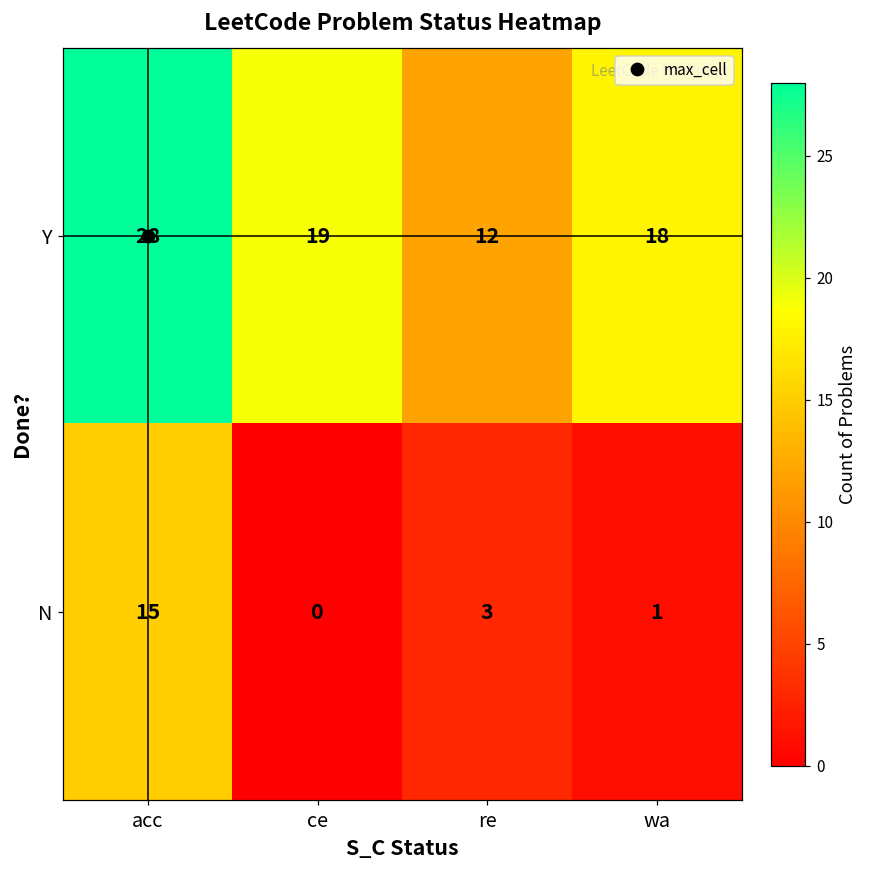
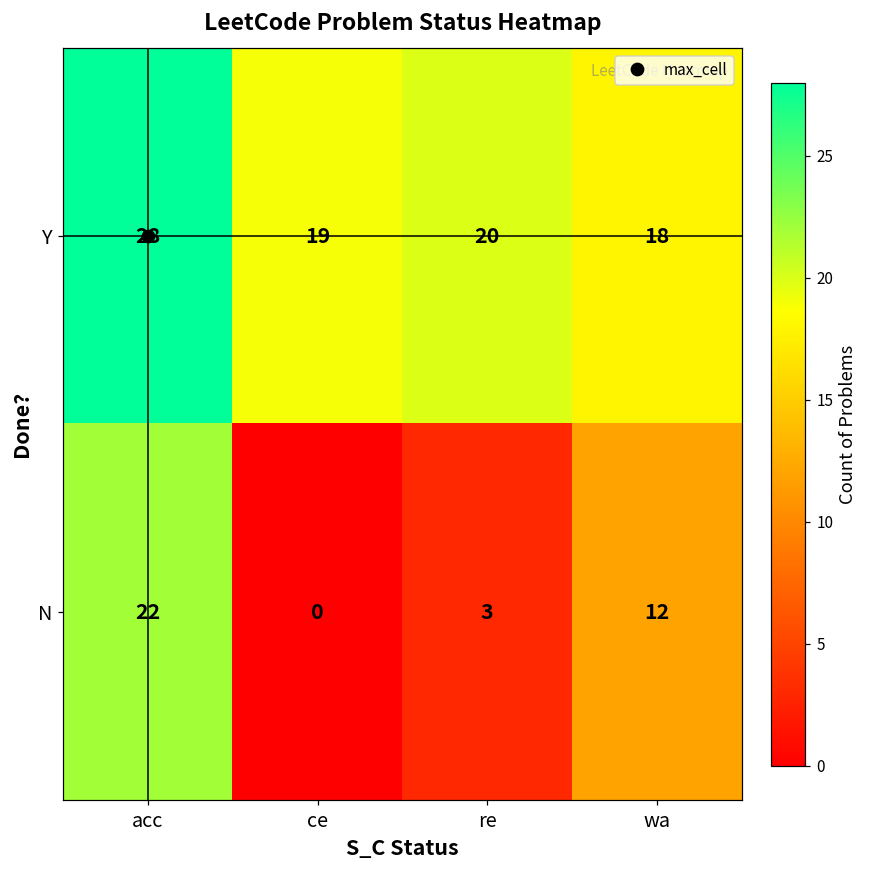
  {
    "Y": {
      "ce": 19,
-     "re": 12,
+     "re": 20,
      "wa": 18
    },
    "N": {
-     "acc": 15,
+     "acc": 22,
      "ce": 0,
      "re": 3,
-     "wa": 1
+     "wa": 12
    }
  }
